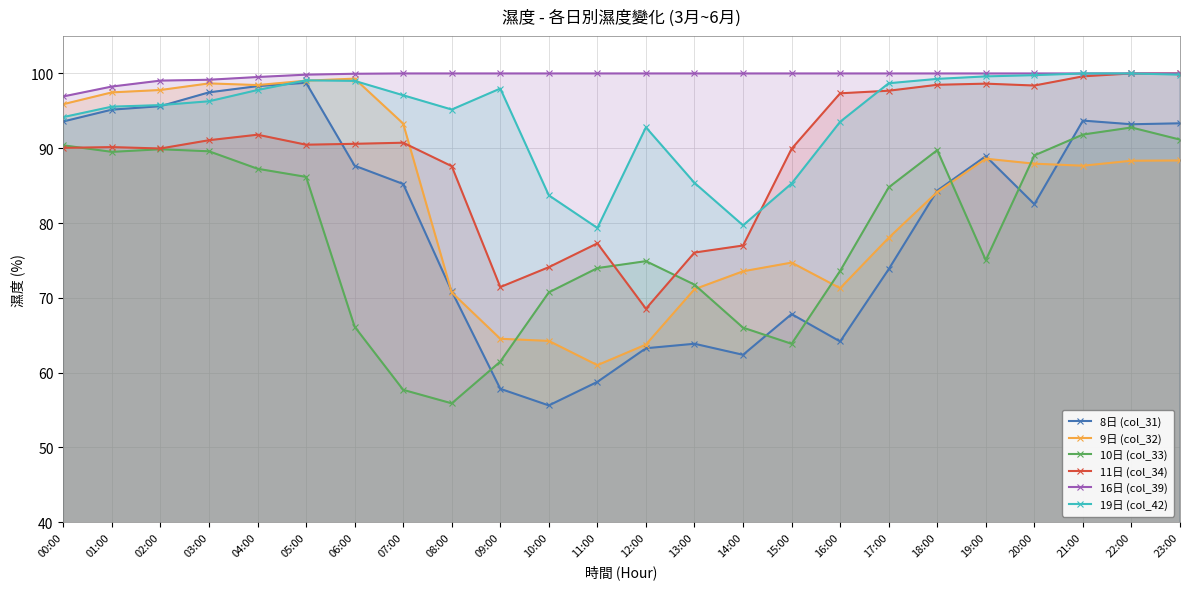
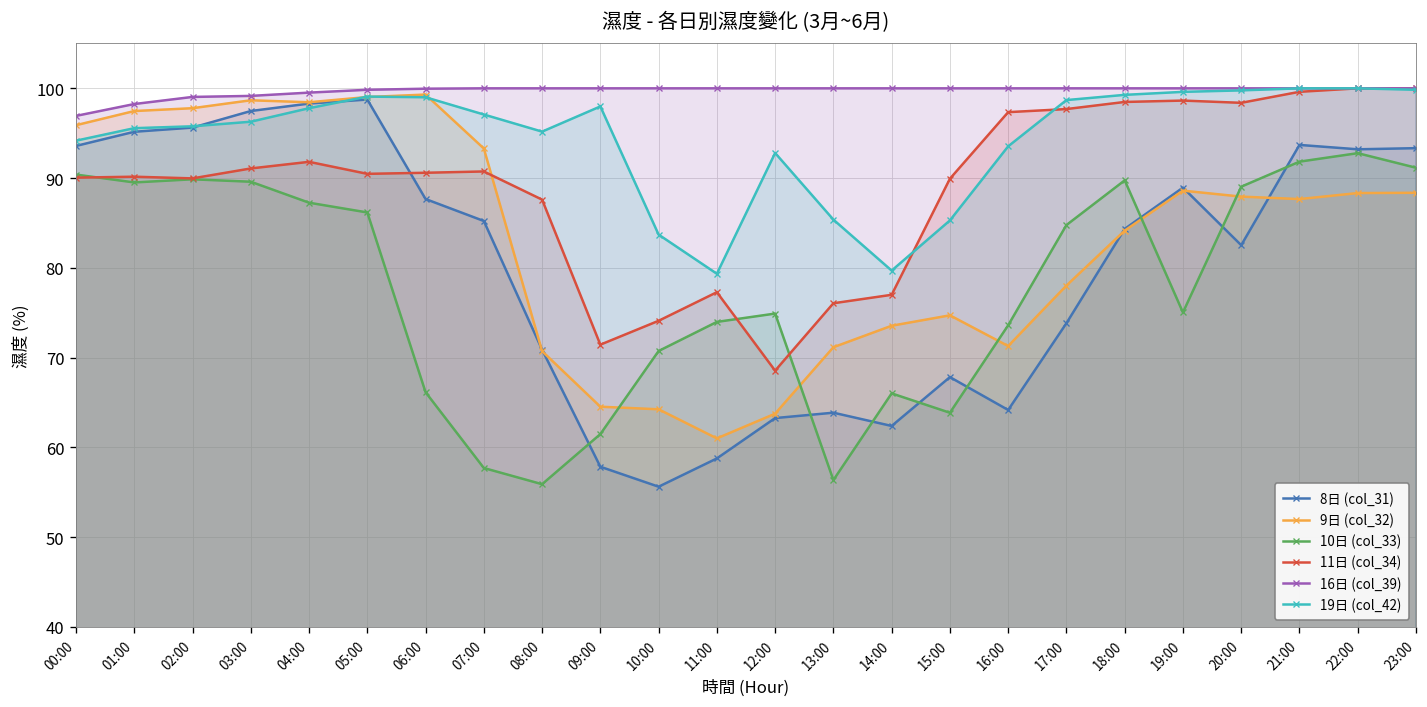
  {
    "8日 (col_31)": {
      "00:00": 94,
      "01:00": 95,
      "03:00": 97,
      "06:00": 88,
      "07:00": 85,
      "09:00": 58,
      "10:00": 56,
      "11:00": 59,
      "12:00": 63,
      "13:00": 64,
      "14:00": 62,
      "15:00": 68,
      "16:00": 64,
      "17:00": 74,
      "20:00": 83,
      "21:00": 94,
      "22:00": 93,
      "23:00": 93
    },
    "9日 (col_32)": {
      "00:00": 96,
      "01:00": 97,
      "02:00": 98,
      "03:00": 99,
      "07:00": 93,
      "09:00": 65,
      "10:00": 64,
      "11:00": 61,
      "12:00": 64,
      "13:00": 71,
      "14:00": 74,
      "15:00": 75,
      "16:00": 71,
      "17:00": 78,
      "20:00": 88,
      "21:00": 88,
      "22:00": 88,
      "23:00": 88
    },
    "10日 (col_33)": {
      "00:00": 90,
      "01:00": 90,
      "03:00": 90,
      "04:00": 87,
      "05:00": 86,
      "06:00": 66,
      "07:00": 58,
      "08:00": 56,
      "09:00": 61,
      "10:00": 71,
      "11:00": 74,
      "12:00": 75,
-     "13:00": 72,
+     "13:00": 56,
      "14:00": 66,
      "15:00": 64,
      "16:00": 74,
      "17:00": 85,
      "18:00": 90,
      "19:00": 75,
      "20:00": 89,
      "21:00": 92,
      "22:00": 93,
      "23:00": 91
    },
    "11日 (col_34)": {
      "00:00": 90,
      "01:00": 90,
      "03:00": 91,
      "04:00": 92,
      "05:00": 90,
      "06:00": 91,
      "07:00": 91,
      "08:00": 88,
      "09:00": 71,
      "10:00": 74,
      "11:00": 77,
      "12:00": 69,
      "13:00": 76,
      "14:00": 77,
      "15:00": 90,
      "16:00": 97,
      "17:00": 98,
      "18:00": 98,
      "19:00": 99,
      "20:00": 98,
      "21:00": 100
    },
    "16日 (col_39)": {
      "00:00": 97,
      "01:00": 98,
      "02:00": 99,
      "03:00": 99,
      "04:00": 100,
      "05:00": 100,
      "06:00": 100,
      "07:00": 100,
      "08:00": 100,
      "09:00": 100,
      "10:00": 100,
      "11:00": 100,
      "12:00": 100,
      "13:00": 100,
      "14:00": 100,
      "15:00": 100,
      "16:00": 100,
      "17:00": 100,
      "18:00": 100,
      "19:00": 100
    },
    "19日 (col_42)": {
      "00:00": 94,
      "01:00": 96,
      "03:00": 96,
      "04:00": 98,
      "07:00": 97,
      "08:00": 95,
      "09:00": 98,
      "10:00": 84,
      "11:00": 79,
      "12:00": 93,
      "13:00": 85,
      "14:00": 80,
      "15:00": 85,
      "16:00": 94,
      "17:00": 99,
      "18:00": 99,
      "19:00": 100
    }
  }
